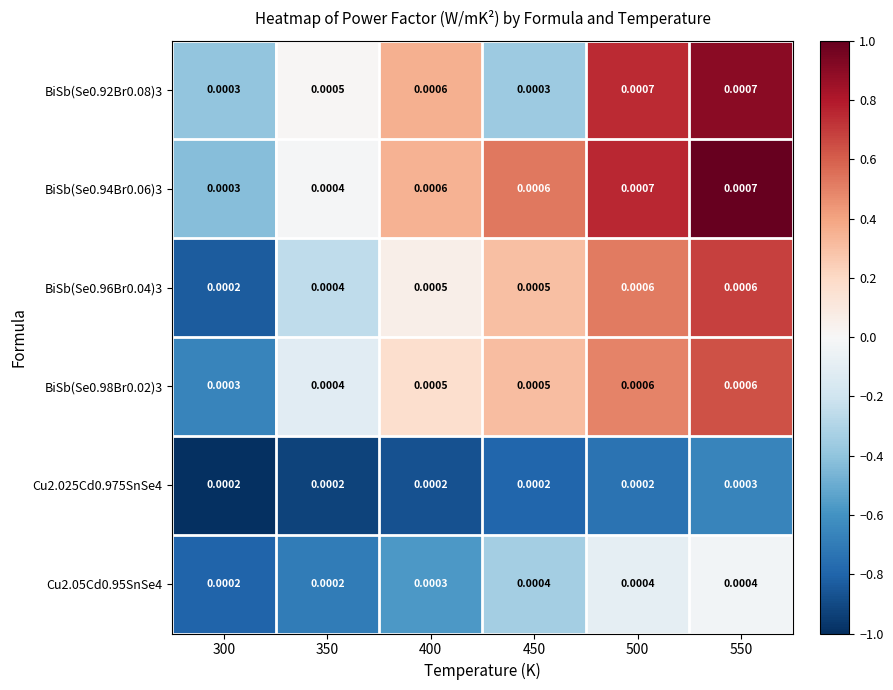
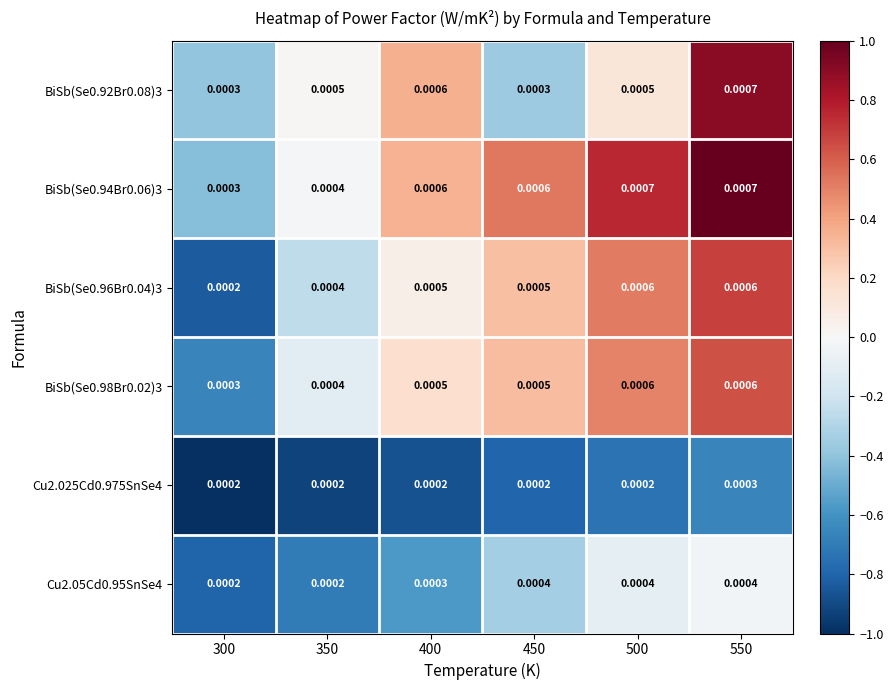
  {
    "BiSb(Se0.92Br0.08)3": {
      "300": 0.0003,
      "350": 0.0005,
      "400": 0.0006,
      "450": 0.0003,
-     "500": 0.0007,
+     "500": 0.0005,
      "550": 0.0007
    },
    "BiSb(Se0.94Br0.06)3": {
      "300": 0.0003,
      "350": 0.0004,
      "400": 0.0006,
      "450": 0.0006,
      "500": 0.0007,
      "550": 0.0007
    },
    "BiSb(Se0.96Br0.04)3": {
      "300": 0.0002,
      "350": 0.0004,
      "400": 0.0005,
      "450": 0.0005,
      "500": 0.0006,
      "550": 0.0006
    },
    "BiSb(Se0.98Br0.02)3": {
      "300": 0.0003,
      "350": 0.0004,
      "400": 0.0005,
      "450": 0.0005,
      "500": 0.0006,
      "550": 0.0006
    },
    "Cu2.025Cd0.975SnSe4": {
      "300": 0.0002,
      "350": 0.0002,
      "400": 0.0002,
      "450": 0.0002,
      "500": 0.0002,
      "550": 0.0003
    },
    "Cu2.05Cd0.95SnSe4": {
      "300": 0.0002,
      "350": 0.0002,
      "400": 0.0003,
      "450": 0.0004,
      "500": 0.0004,
      "550": 0.0004
    }
  }
